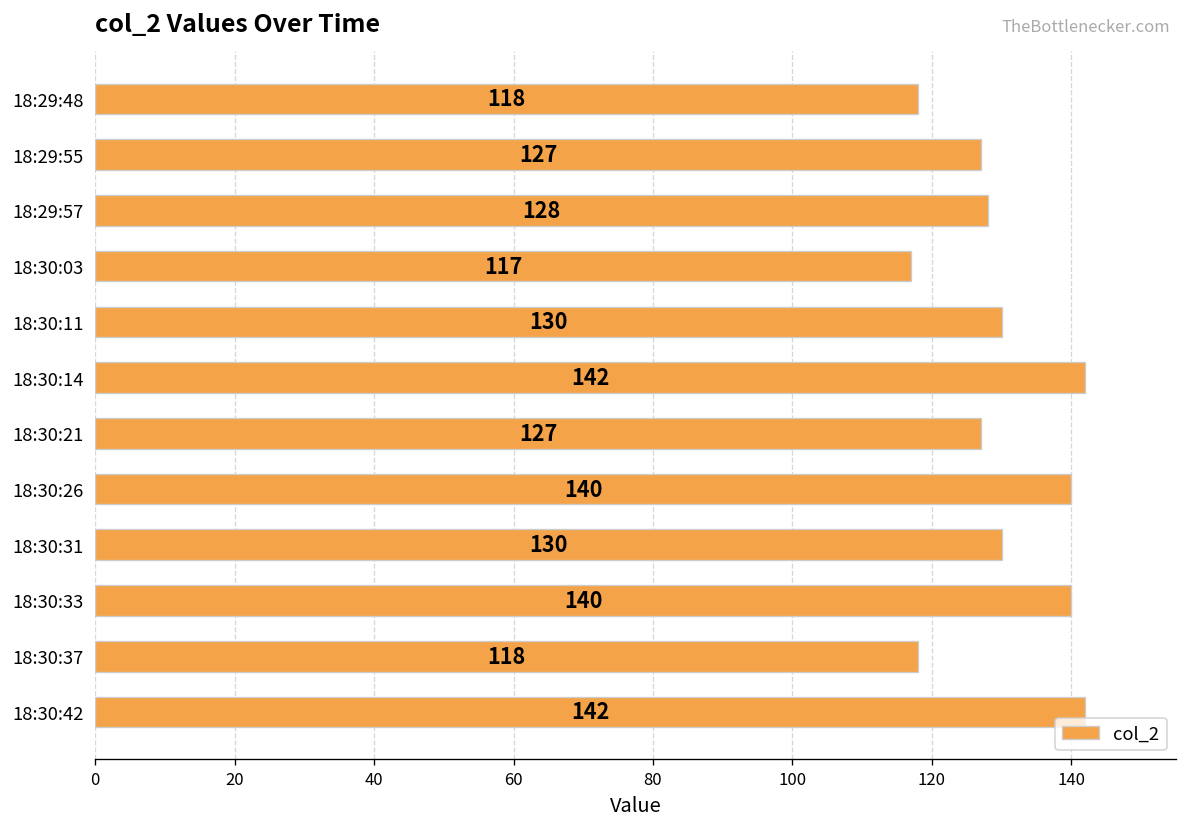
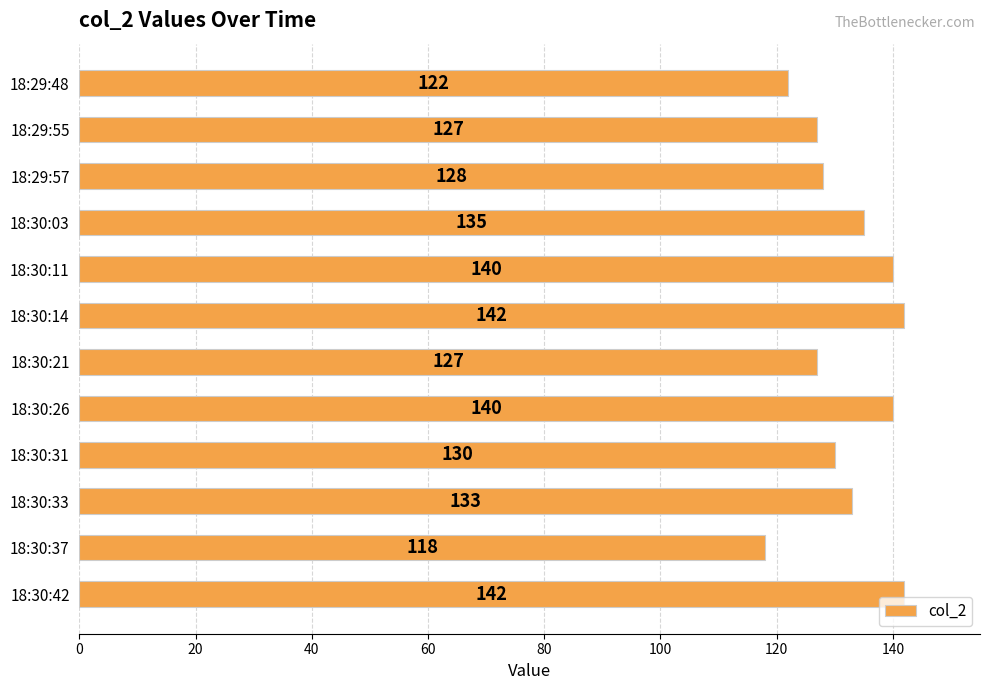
  {
-   "18:29:48": 118,
+   "18:29:48": 122,
    "18:29:55": 127,
    "18:29:57": 128,
-   "18:30:03": 117,
-   "18:30:11": 130,
+   "18:30:03": 135,
+   "18:30:11": 140,
    "18:30:14": 142,
    "18:30:21": 127,
    "18:30:26": 140,
    "18:30:31": 130,
-   "18:30:33": 140,
+   "18:30:33": 133,
    "18:30:37": 118,
    "18:30:42": 142
  }
